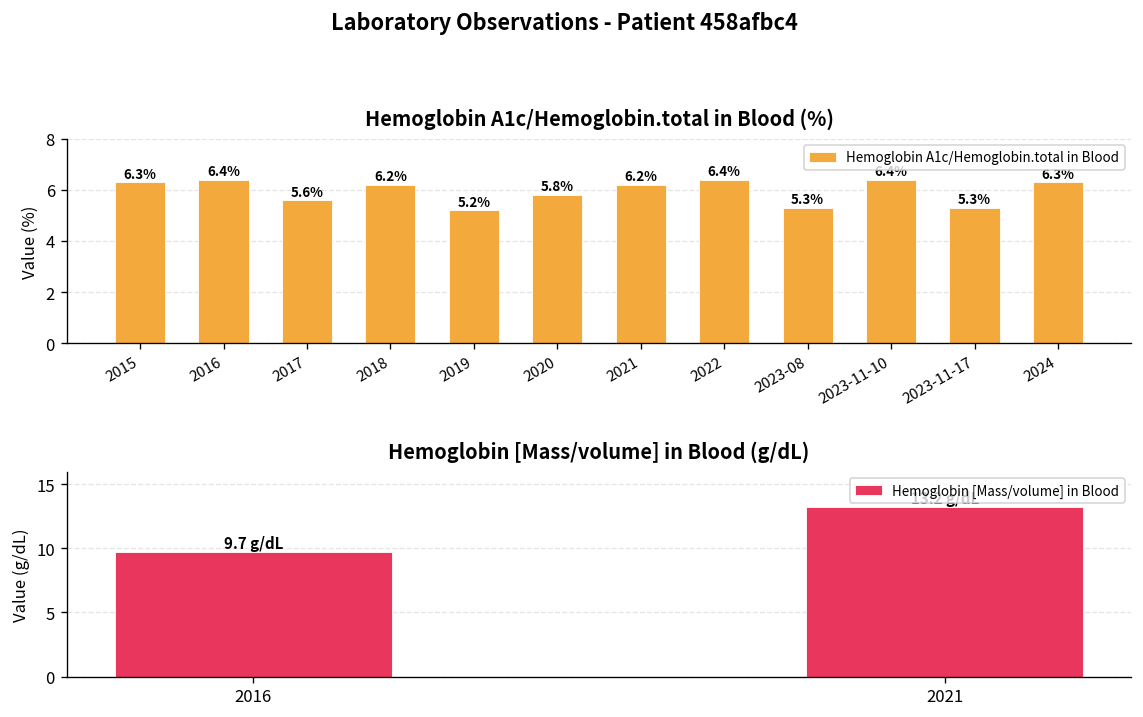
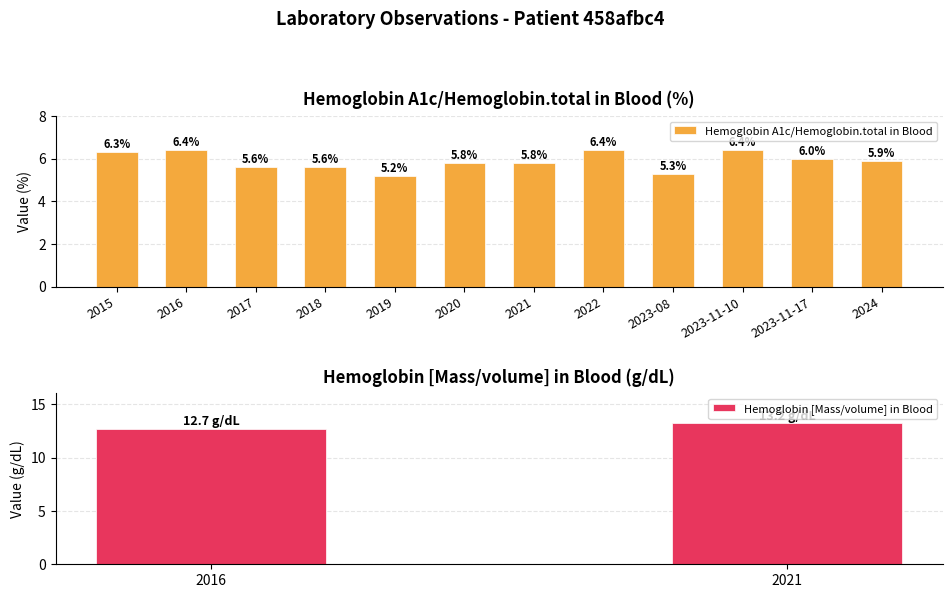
  {
    "Hemoglobin A1c/Hemoglobin.total in Blood (%)": {
      "2015": "6.3%",
      "2016": "6.4%",
      "2017": "5.6%",
-     "2018": "6.2%",
+     "2018": "5.6%",
      "2019": "5.2%",
      "2020": "5.8%",
-     "2021": "6.2%",
+     "2021": "5.8%",
      "2022": "6.4%",
      "2023-08": "5.3%",
-     "2023-11-17": "5.3%",
-     "2024": "6.3"
+     "2023-11-17": "6.0%",
+     "2024": "5.9"
    },
    "Hemoglobin [Mass/volume] in Blood (g/dL)": {
-     "2016": "9.7"
+     "2016": "12.7"
    }
  }
